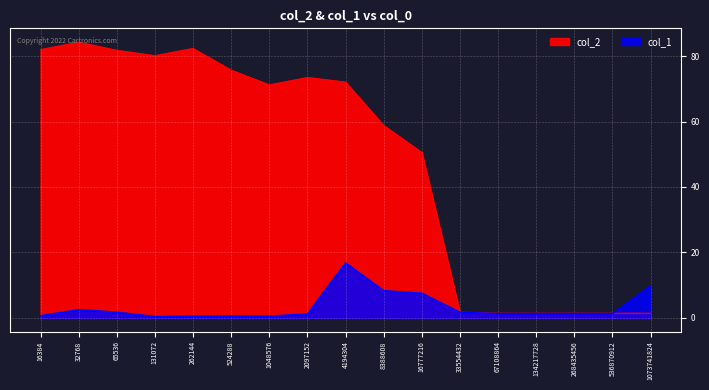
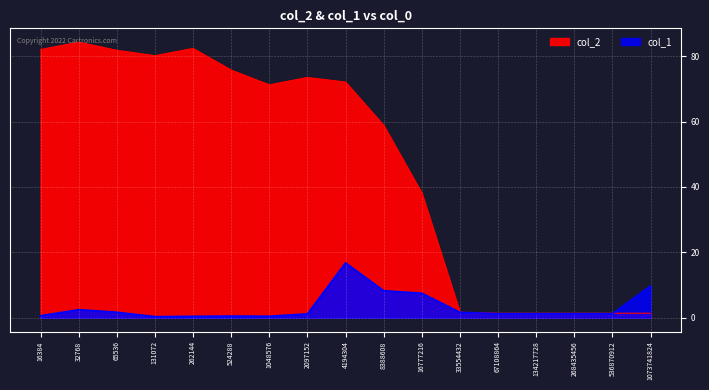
  {
    "col_2": {
      "16384": 82,
      "65536": 82,
      "131072": 80,
      "262144": 82,
      "524288": 76,
      "1048576": 71,
      "2097152": 73,
      "4194304": 72,
      "8388608": 59,
-     "16777216": 51,
+     "16777216": 38,
      "1073741824": 1
    },
    "col_1": {
      "16384": 1,
      "32768": 2,
      "65536": 2,
      "131072": 0,
      "262144": 0,
      "524288": 1,
      "1048576": 0,
      "2097152": 1,
      "4194304": 17,
      "8388608": 8,
      "16777216": 7,
      "1073741824": 10
    }
  }
